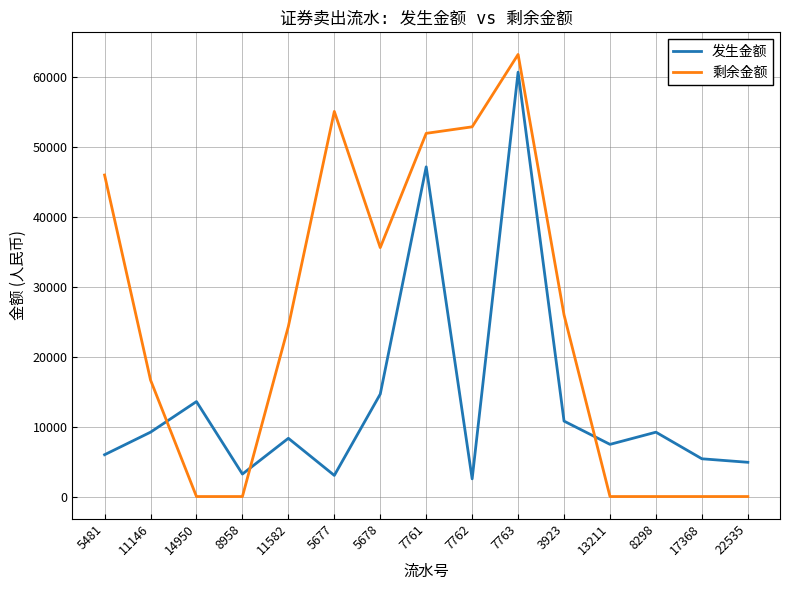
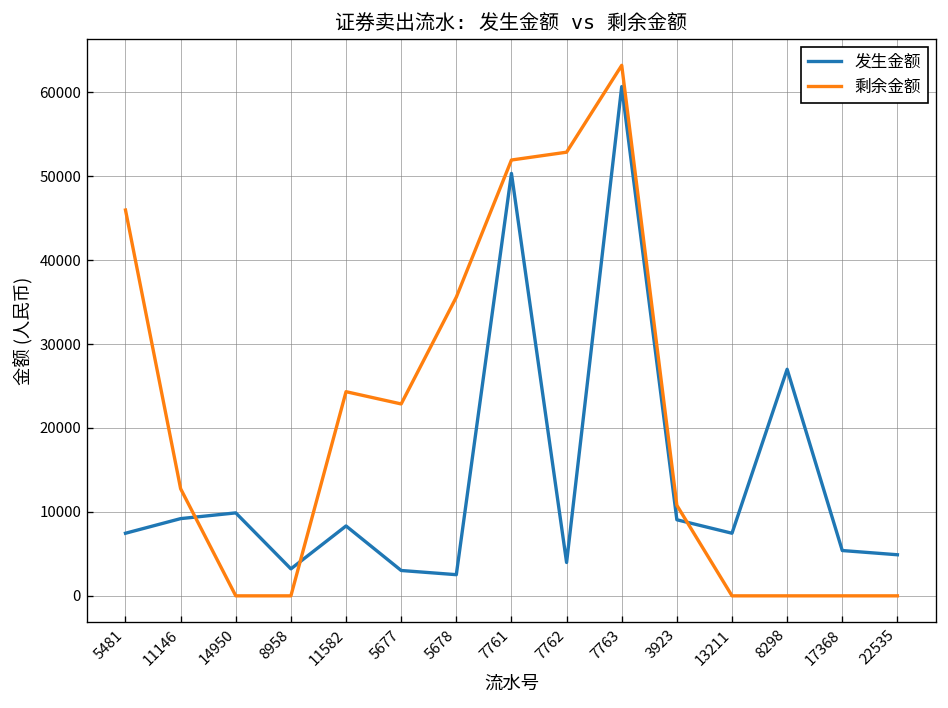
  {
    "发生金额": {
-     "5481": 6000,
+     "5481": 7000,
      "11146": 9000,
-     "14950": 14000,
+     "14950": 10000,
      "8958": 3000,
      "11582": 8000,
      "5677": 3000,
-     "5678": 15000,
-     "7761": 47000,
-     "7762": 3000,
+     "5678": 3000,
+     "7761": 50000,
+     "7762": 4000,
      "7763": 61000,
-     "3923": 11000,
+     "3923": 9000,
      "13211": 7000,
-     "8298": 9000,
+     "8298": 27000,
      "17368": 5000,
      "22535": 5000
    },
    "剩余金额": {
      "5481": 46000,
-     "11146": 17000,
+     "11146": 13000,
      "14950": 0,
      "8958": 0,
      "11582": 24000,
-     "5677": 55000,
+     "5677": 23000,
      "5678": 36000,
      "7761": 52000,
      "7762": 53000,
      "7763": 63000,
-     "3923": 26000,
+     "3923": 11000,
      "13211": 0,
      "8298": 0,
      "17368": 0,
      "22535": 0
    }
  }
